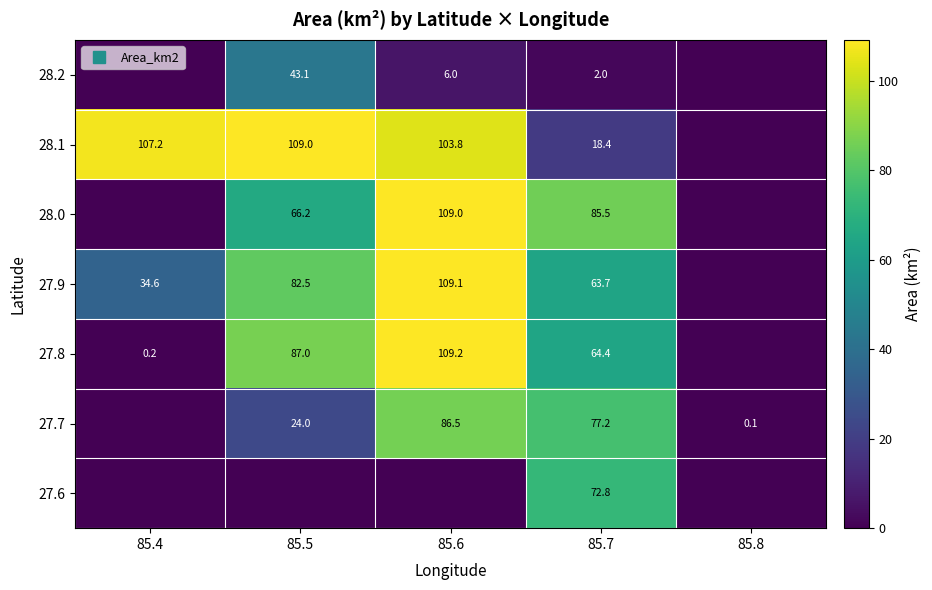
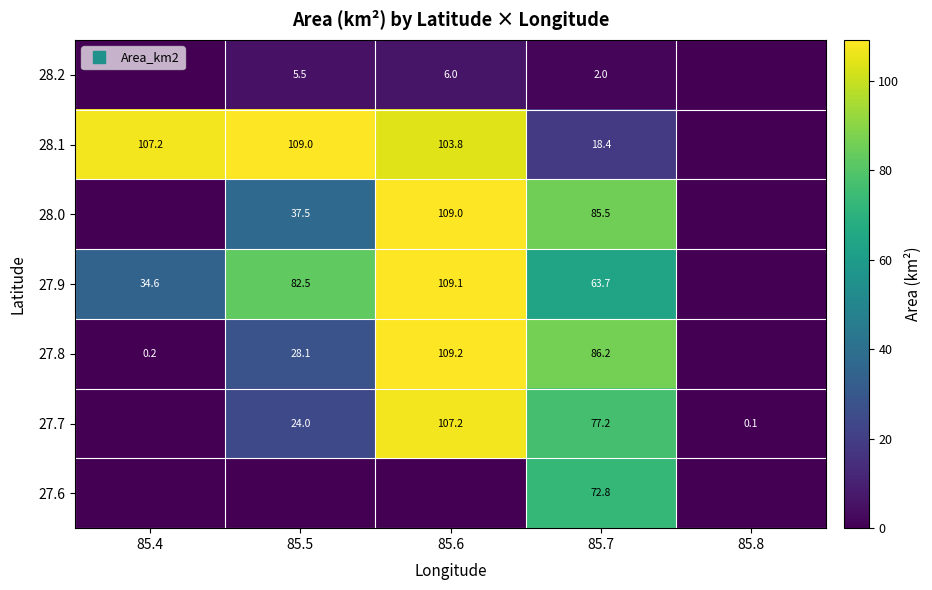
  {
    "28.2": {
-     "85.5": 43.1,
+     "85.5": 5.5,
      "85.6": 6.0,
      "85.7": 2.0
    },
    "28.1": {
      "85.4": 107.2,
      "85.5": 109.0,
      "85.6": 103.8,
      "85.7": 18.4
    },
    "28.0": {
-     "85.5": 66.2,
+     "85.5": 37.5,
      "85.6": 109.0,
      "85.7": 85.5
    },
    "27.9": {
      "85.4": 34.6,
      "85.5": 82.5,
      "85.6": 109.1,
      "85.7": 63.7
    },
    "27.8": {
      "85.4": 0.2,
-     "85.5": 87.0,
+     "85.5": 28.1,
      "85.6": 109.2,
-     "85.7": 64.4
+     "85.7": 86.2
    },
    "27.7": {
      "85.5": 24.0,
-     "85.6": 86.5,
+     "85.6": 107.2,
      "85.7": 77.2,
      "85.8": 0.1
    },
    "27.6": {
      "85.7": 72.8
    }
  }
